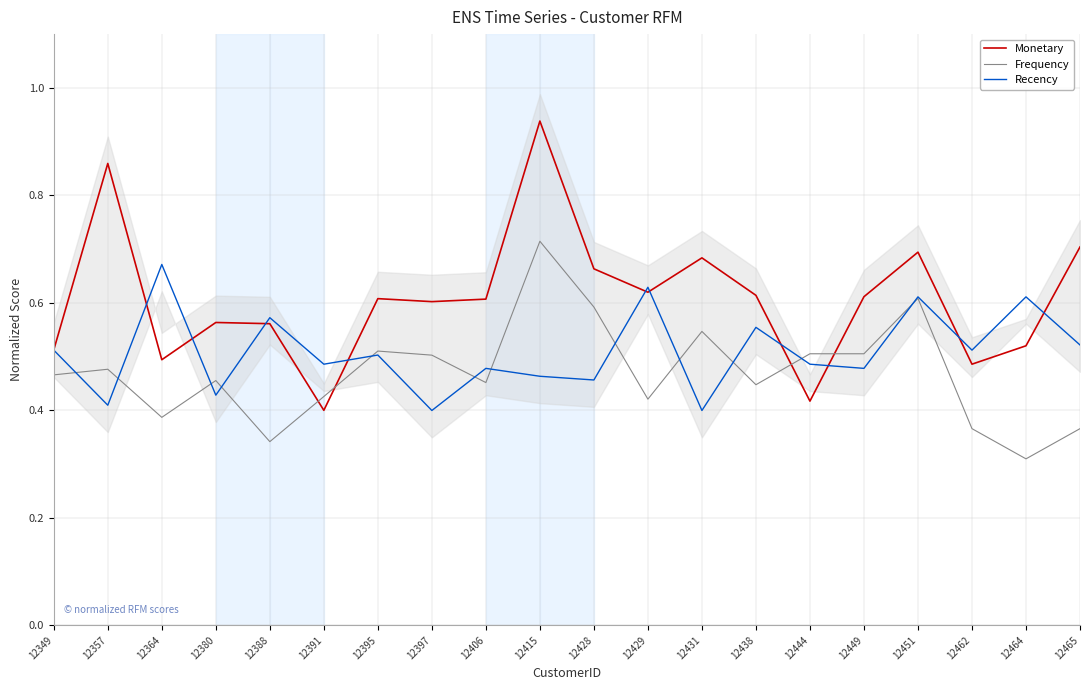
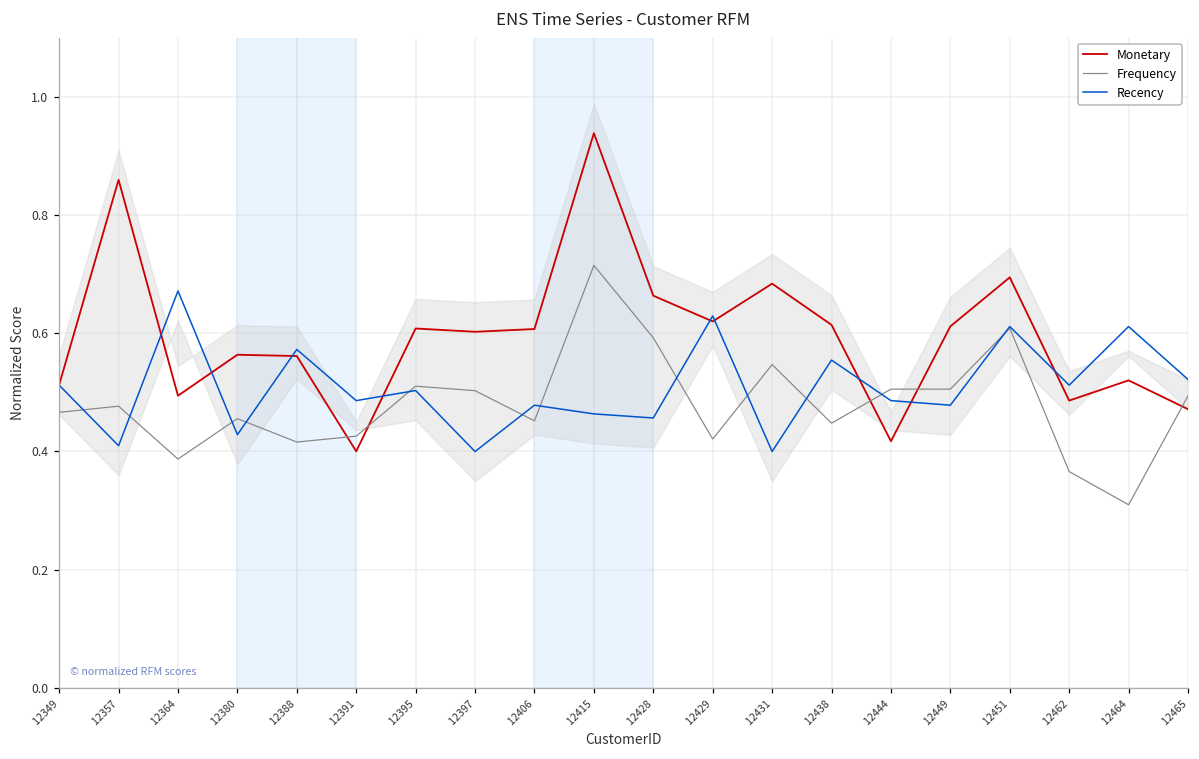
  {
    "Monetary": {
      "12357": 0.86,
      "12364": 0.49,
      "12380": 0.56,
      "12388": 0.56,
      "12391": 0.40,
      "12395": 0.61,
      "12397": 0.60,
      "12406": 0.61,
      "12415": 0.94,
      "12428": 0.66,
      "12429": 0.62,
      "12431": 0.68,
      "12438": 0.61,
      "12444": 0.42,
      "12449": 0.61,
      "12451": 0.69,
      "12462": 0.49,
      "12464": 0.52,
-     "12465": 0.70
+     "12465": 0.47
    },
    "Frequency": {
      "12349": 0.47,
      "12357": 0.48,
      "12364": 0.39,
      "12380": 0.46,
-     "12388": 0.34,
+     "12388": 0.42,
      "12391": 0.43,
      "12395": 0.51,
      "12397": 0.50,
      "12406": 0.45,
      "12415": 0.71,
      "12428": 0.59,
      "12429": 0.42,
      "12431": 0.55,
      "12438": 0.45,
      "12444": 0.51,
      "12449": 0.51,
      "12462": 0.37,
      "12464": 0.31,
-     "12465": 0.37
+     "12465": 0.49
    },
    "Recency": {
      "12357": 0.41,
      "12364": 0.67,
      "12380": 0.43,
      "12388": 0.57,
      "12391": 0.49,
      "12395": 0.50,
      "12397": 0.40,
      "12406": 0.48,
      "12415": 0.46,
      "12428": 0.46,
      "12429": 0.63,
      "12431": 0.40,
      "12438": 0.55,
      "12444": 0.49,
      "12449": 0.48,
      "12462": 0.51,
      "12464": 0.61
    }
  }
